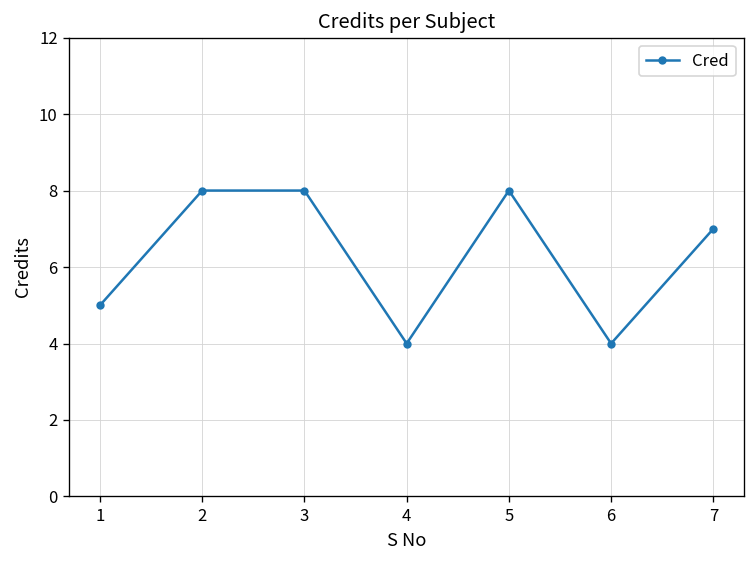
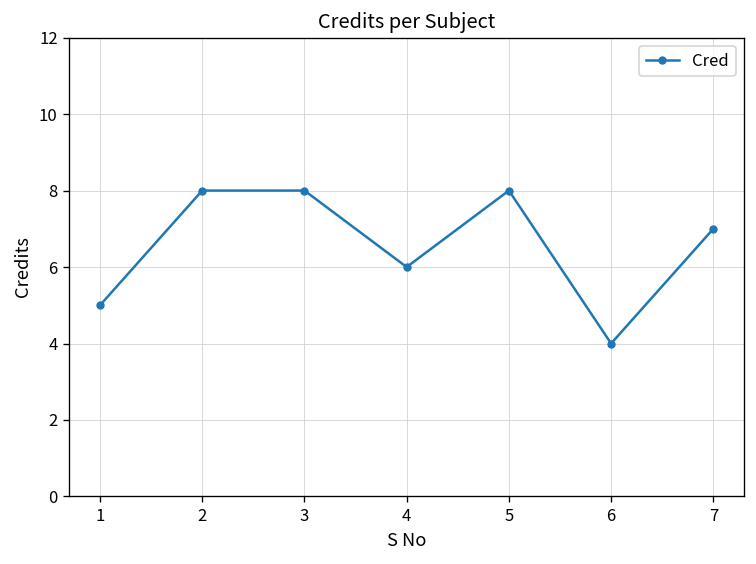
  {
    "1": 5,
    "2": 8,
    "3": 8,
-   "4": 4,
+   "4": 6,
    "5": 8,
    "6": 4,
    "7": 7
  }
